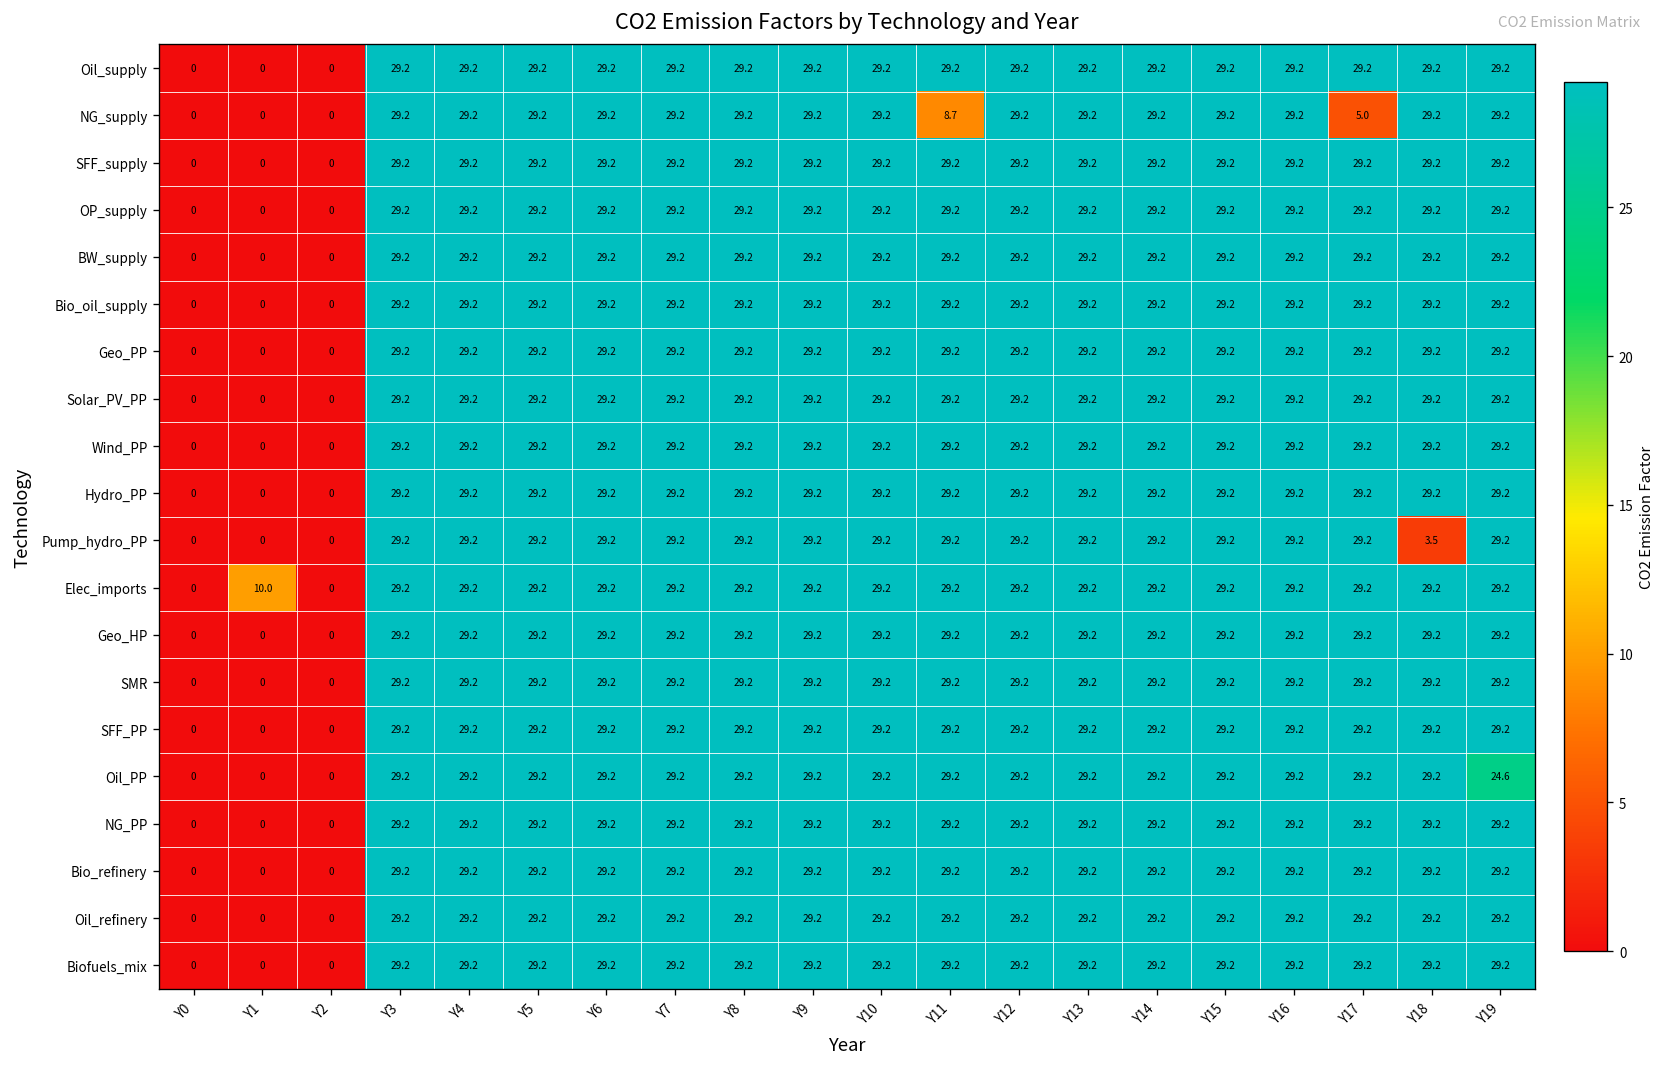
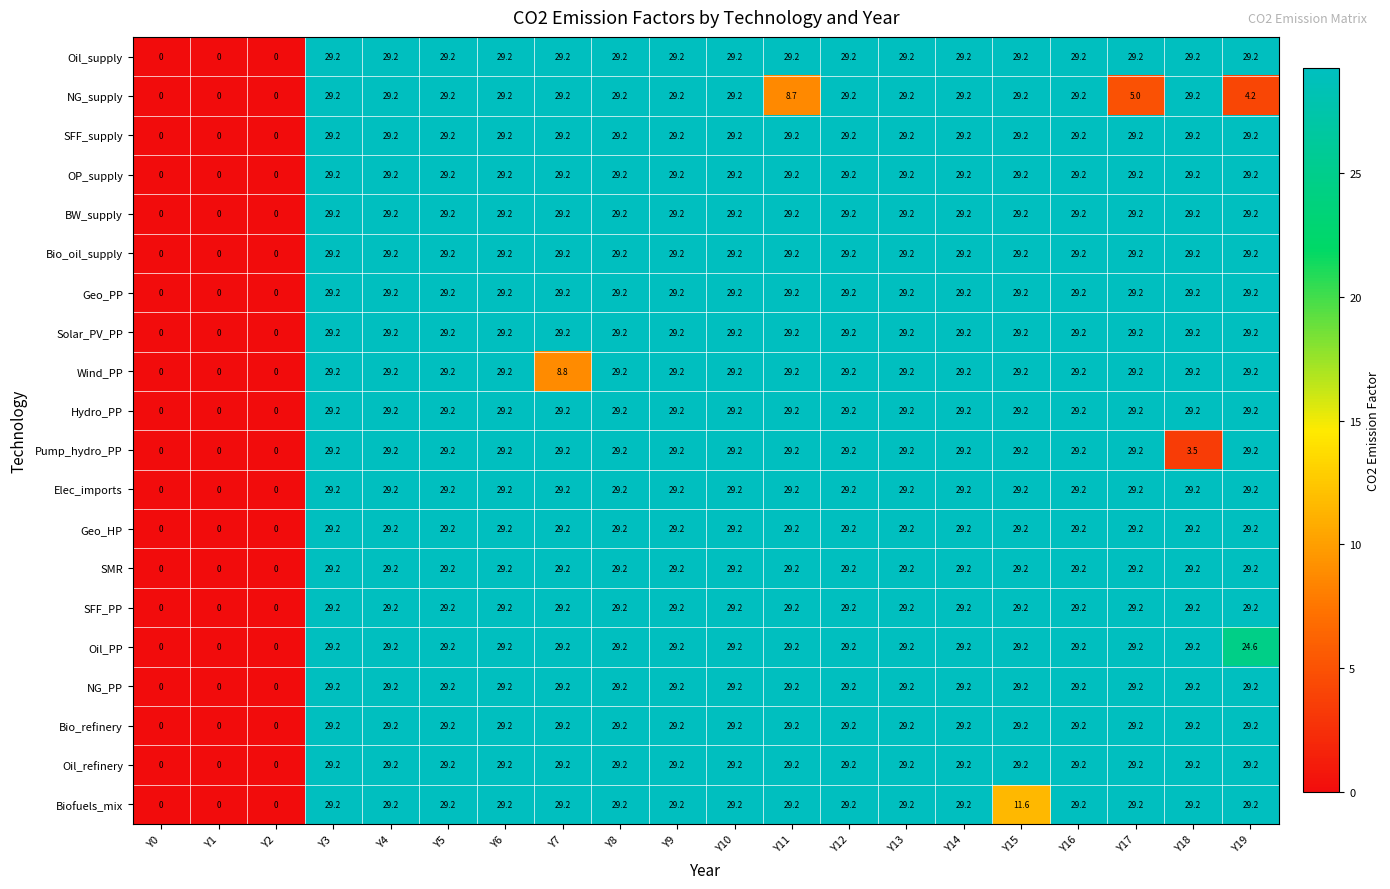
  {
    "NG_supply": {
      "Y0": 0,
      "Y1": 0,
      "Y2": 0,
      "Y3": 29.2,
      "Y4": 29.2,
      "Y5": 29.2,
      "Y6": 29.2,
      "Y7": 29.2,
      "Y8": 29.2,
      "Y9": 29.2,
      "Y10": 29.2,
      "Y11": 8.7,
      "Y12": 29.2,
      "Y13": 29.2,
      "Y14": 29.2,
      "Y15": 29.2,
      "Y16": 29.2,
      "Y17": 5.0,
      "Y18": 29.2,
-     "Y19": 29.2
+     "Y19": 4.2
    },
    "Wind_PP": {
      "Y0": 0,
      "Y1": 0,
      "Y2": 0,
      "Y3": 29.2,
      "Y4": 29.2,
      "Y5": 29.2,
      "Y6": 29.2,
-     "Y7": 29.2,
+     "Y7": 8.8,
      "Y8": 29.2,
      "Y9": 29.2,
      "Y10": 29.2,
      "Y11": 29.2,
      "Y12": 29.2,
      "Y13": 29.2,
      "Y14": 29.2,
      "Y15": 29.2,
      "Y16": 29.2,
      "Y17": 29.2,
      "Y18": 29.2,
      "Y19": 29.2
    },
    "Elec_imports": {
      "Y0": 0,
-     "Y1": 10.0,
+     "Y1": 0,
      "Y2": 0,
      "Y3": 29.2,
      "Y4": 29.2,
      "Y5": 29.2,
      "Y6": 29.2,
      "Y7": 29.2,
      "Y8": 29.2,
      "Y9": 29.2,
      "Y10": 29.2,
      "Y11": 29.2,
      "Y12": 29.2,
      "Y13": 29.2,
      "Y14": 29.2,
      "Y15": 29.2,
      "Y16": 29.2,
      "Y17": 29.2,
      "Y18": 29.2,
      "Y19": 29.2
    },
    "Biofuels_mix": {
      "Y0": 0,
      "Y1": 0,
      "Y2": 0,
      "Y3": 29.2,
      "Y4": 29.2,
      "Y5": 29.2,
      "Y6": 29.2,
      "Y7": 29.2,
      "Y8": 29.2,
      "Y9": 29.2,
      "Y10": 29.2,
      "Y11": 29.2,
      "Y12": 29.2,
      "Y13": 29.2,
      "Y14": 29.2,
-     "Y15": 29.2,
+     "Y15": 11.6,
      "Y16": 29.2,
      "Y17": 29.2,
      "Y18": 29.2,
      "Y19": 29.2
    }
  }
